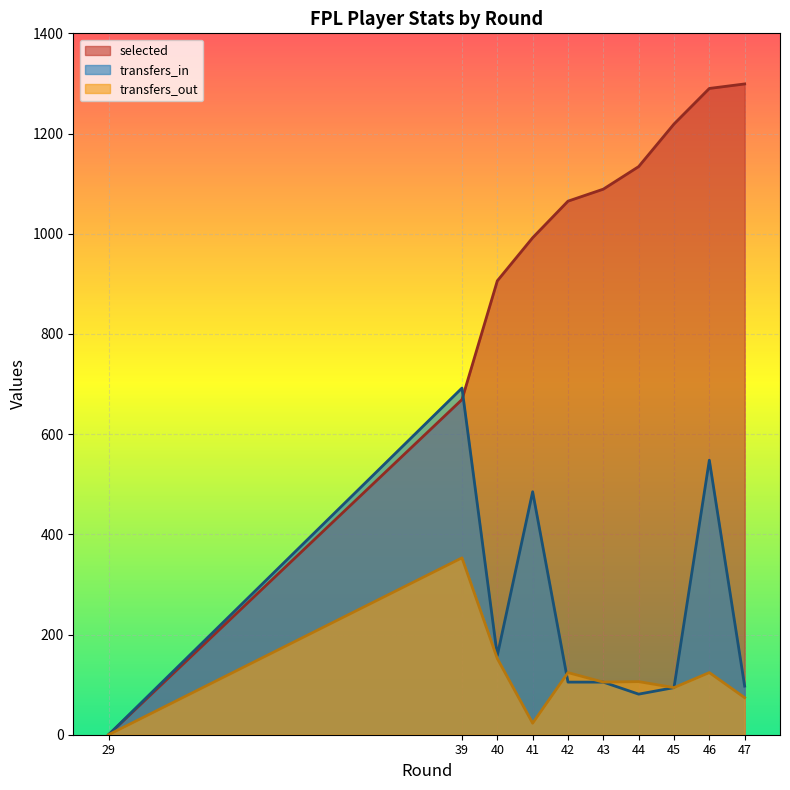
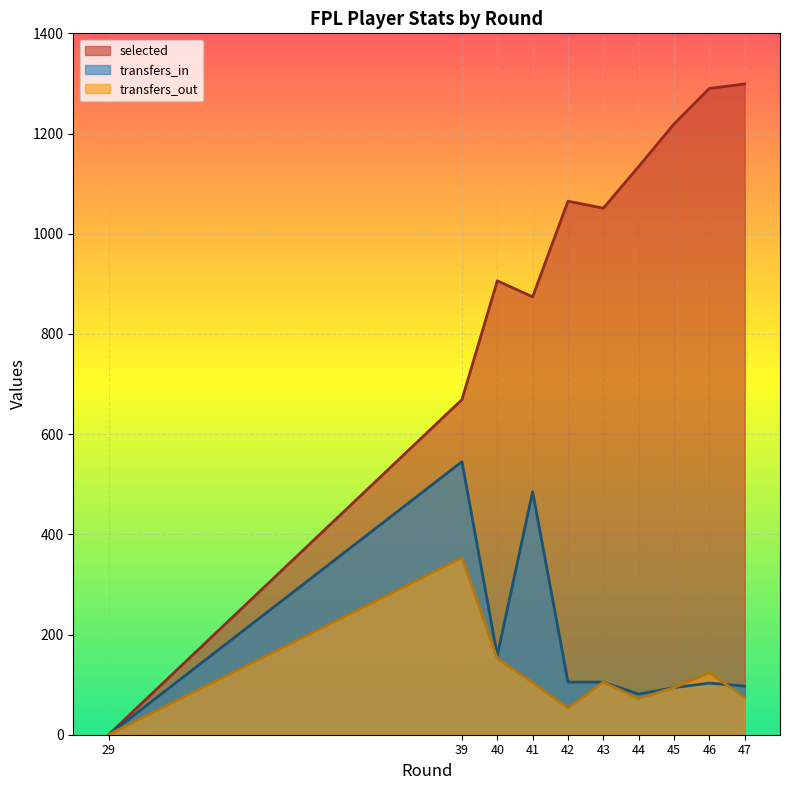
  {
    "selected": {
      "39": 670,
      "40": 910,
-     "41": 990,
+     "41": 870,
      "42": 1070,
-     "43": 1090,
+     "43": 1050,
      "44": 1130,
      "45": 1220,
      "46": 1290,
      "47": 1300
    },
    "transfers_in": {
-     "39": 690,
+     "39": 550,
      "40": 160,
      "41": 490,
      "42": 110,
      "44": 80,
-     "46": 550,
+     "46": 100,
      "47": 100
    },
    "transfers_out": {
      "39": 350,
      "40": 150,
-     "41": 20,
-     "42": 120,
-     "44": 110,
+     "41": 100,
+     "42": 50,
+     "44": 70,
      "46": 120,
      "47": 70
    }
  }
